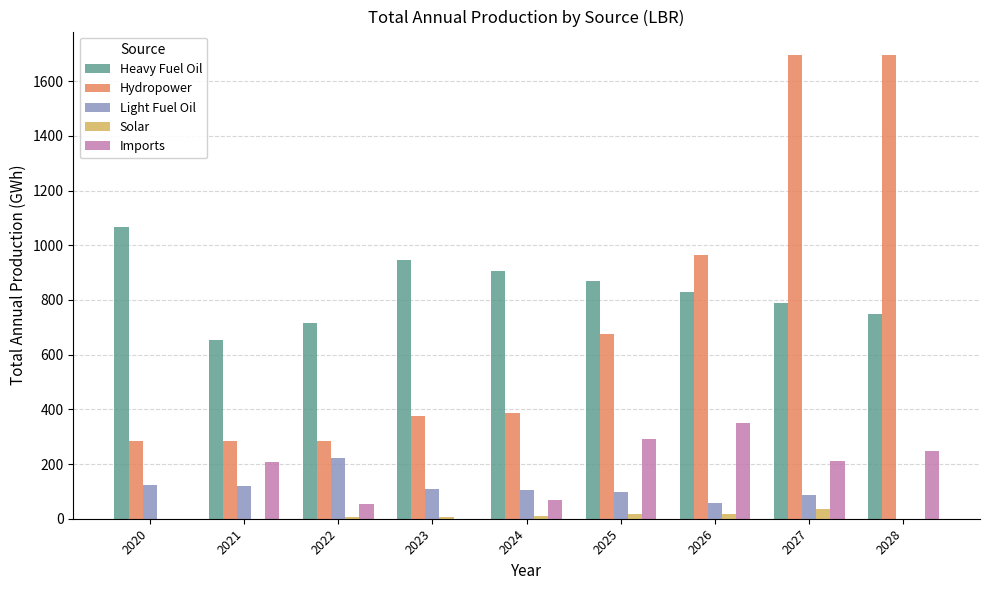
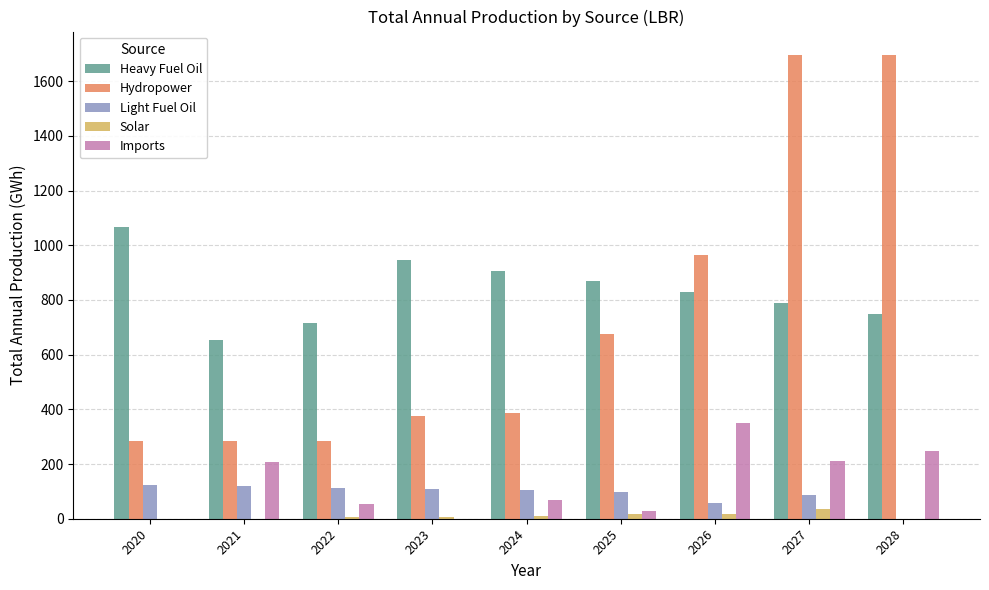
  {
    "Heavy Fuel Oil": {
      "2020": 1070,
      "2021": 650,
      "2022": 720,
      "2023": 950,
      "2024": 910,
      "2025": 870,
      "2026": 830,
      "2027": 790,
      "2028": 750
    },
    "Light Fuel Oil": {
      "2020": 120,
      "2021": 120,
-     "2022": 220,
+     "2022": 110,
      "2023": 110,
      "2024": 100,
      "2025": 100,
      "2026": 60,
      "2027": 90,
      "2028": 0
    },
    "Imports": {
      "2020": 0,
      "2021": 210,
      "2022": 50,
      "2023": 0,
      "2024": 70,
-     "2025": 290,
+     "2025": 30,
      "2026": 350,
      "2027": 210,
      "2028": 250
    }
  }
